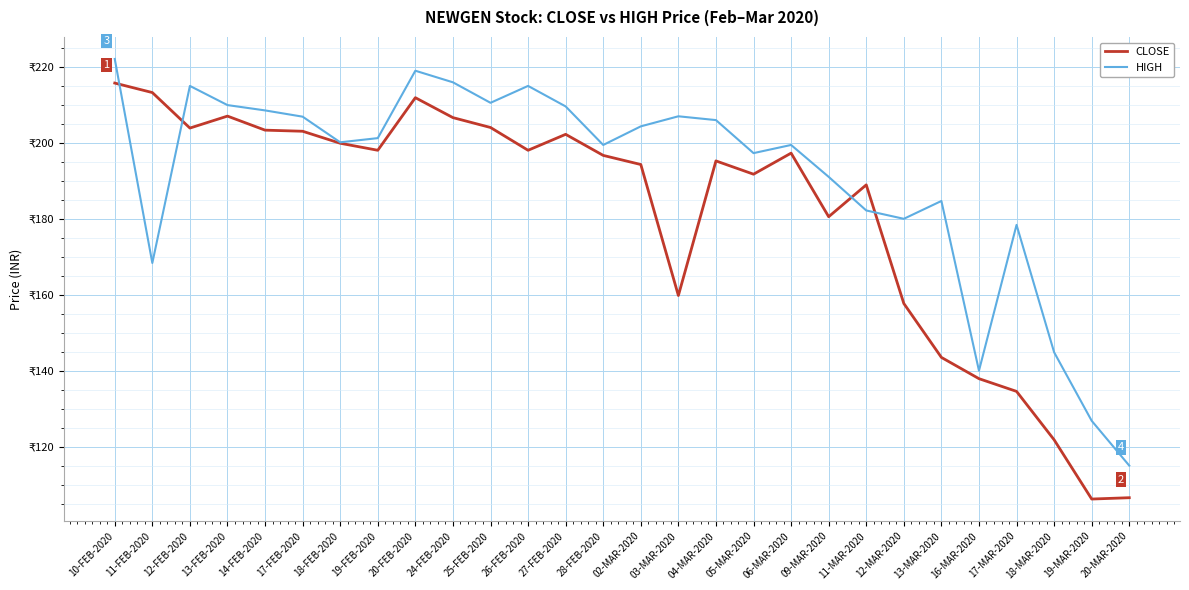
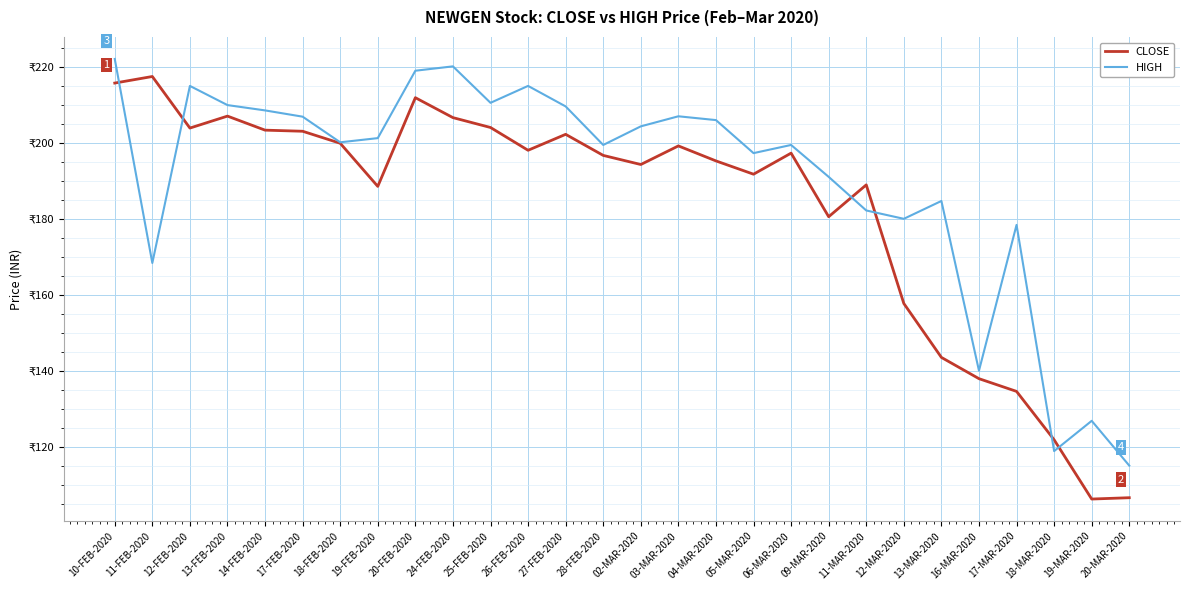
  {
    "CLOSE": {
      "10-FEB-2020": "₹216",
-     "11-FEB-2020": "₹213",
+     "11-FEB-2020": "₹217",
      "12-FEB-2020": "₹204",
      "13-FEB-2020": "₹207",
      "14-FEB-2020": "₹203",
      "17-FEB-2020": "₹203",
-     "19-FEB-2020": "₹198",
+     "19-FEB-2020": "₹189",
      "20-FEB-2020": "₹212",
      "24-FEB-2020": "₹207",
      "25-FEB-2020": "₹204",
      "26-FEB-2020": "₹198",
      "27-FEB-2020": "₹202",
      "28-FEB-2020": "₹197",
      "02-MAR-2020": "₹194",
-     "03-MAR-2020": "₹160",
+     "03-MAR-2020": "₹199",
      "04-MAR-2020": "₹195",
      "05-MAR-2020": "₹192",
      "06-MAR-2020": "₹197",
      "09-MAR-2020": "₹181",
      "11-MAR-2020": "₹189",
      "12-MAR-2020": "₹158",
      "13-MAR-2020": "₹144",
      "16-MAR-2020": "₹138",
      "17-MAR-2020": "₹135",
      "18-MAR-2020": "₹122",
      "19-MAR-2020": "₹106",
      "20-MAR-2020": "₹107"
    },
    "HIGH": {
      "11-FEB-2020": "₹168",
      "12-FEB-2020": "₹215",
      "13-FEB-2020": "₹210",
      "14-FEB-2020": "₹209",
      "17-FEB-2020": "₹207",
      "19-FEB-2020": "₹201",
      "20-FEB-2020": "₹219",
-     "24-FEB-2020": "₹216",
+     "24-FEB-2020": "₹220",
      "25-FEB-2020": "₹211",
      "26-FEB-2020": "₹215",
      "27-FEB-2020": "₹210",
      "28-FEB-2020": "₹199",
      "02-MAR-2020": "₹204",
      "03-MAR-2020": "₹207",
      "04-MAR-2020": "₹206",
      "05-MAR-2020": "₹197",
      "06-MAR-2020": "₹199",
      "09-MAR-2020": "₹191",
      "11-MAR-2020": "₹182",
      "12-MAR-2020": "₹180",
      "13-MAR-2020": "₹185",
      "16-MAR-2020": "₹140",
      "17-MAR-2020": "₹178",
-     "18-MAR-2020": "₹145",
+     "18-MAR-2020": "₹119",
      "19-MAR-2020": "₹127"
    }
  }
